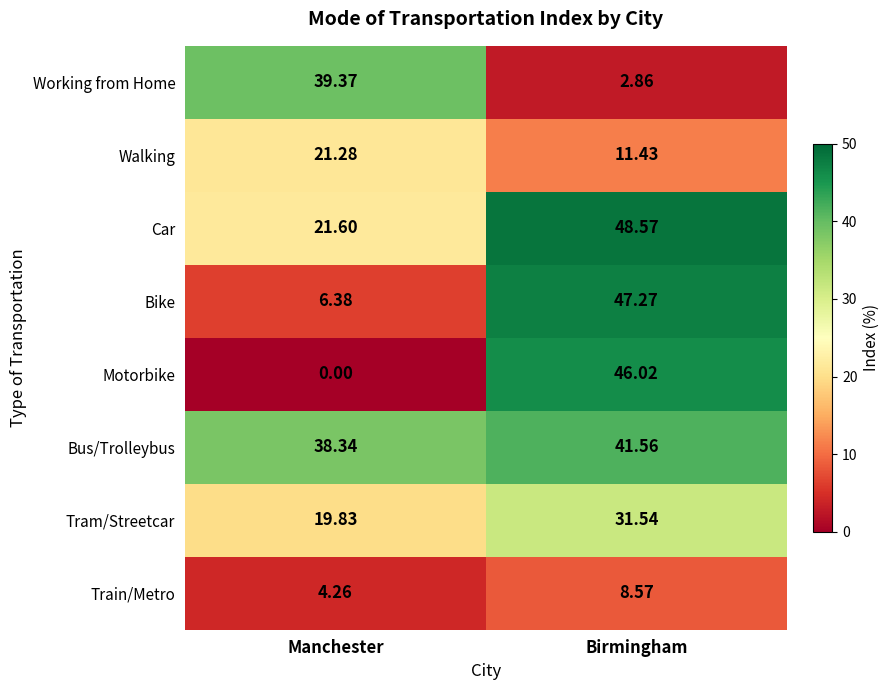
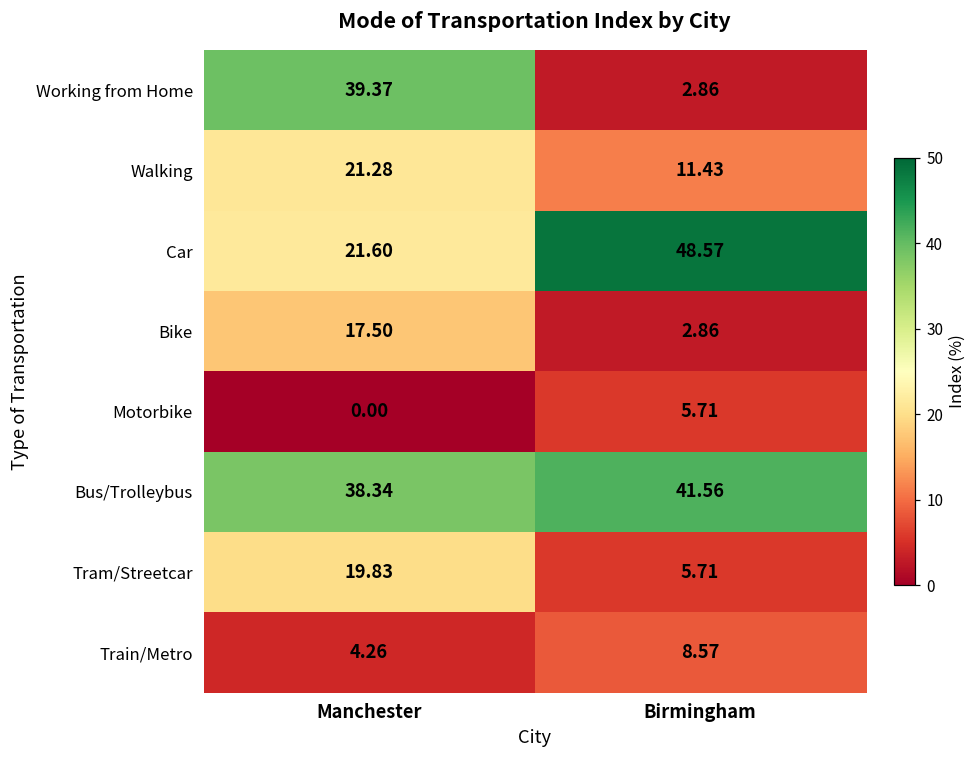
  {
    "Working from Home": {
      "Manchester": 39.37,
      "Birmingham": 2.86
    },
    "Walking": {
      "Manchester": 21.28,
      "Birmingham": 11.43
    },
    "Car": {
      "Manchester": 21.60,
      "Birmingham": 48.57
    },
    "Bike": {
-     "Manchester": 6.38,
-     "Birmingham": 47.27
+     "Manchester": 17.50,
+     "Birmingham": 2.86
    },
    "Motorbike": {
      "Manchester": 0.00,
-     "Birmingham": 46.02
+     "Birmingham": 5.71
    },
    "Bus/Trolleybus": {
      "Manchester": 38.34,
      "Birmingham": 41.56
    },
    "Tram/Streetcar": {
      "Manchester": 19.83,
-     "Birmingham": 31.54
+     "Birmingham": 5.71
    },
    "Train/Metro": {
      "Manchester": 4.26,
      "Birmingham": 8.57
    }
  }
